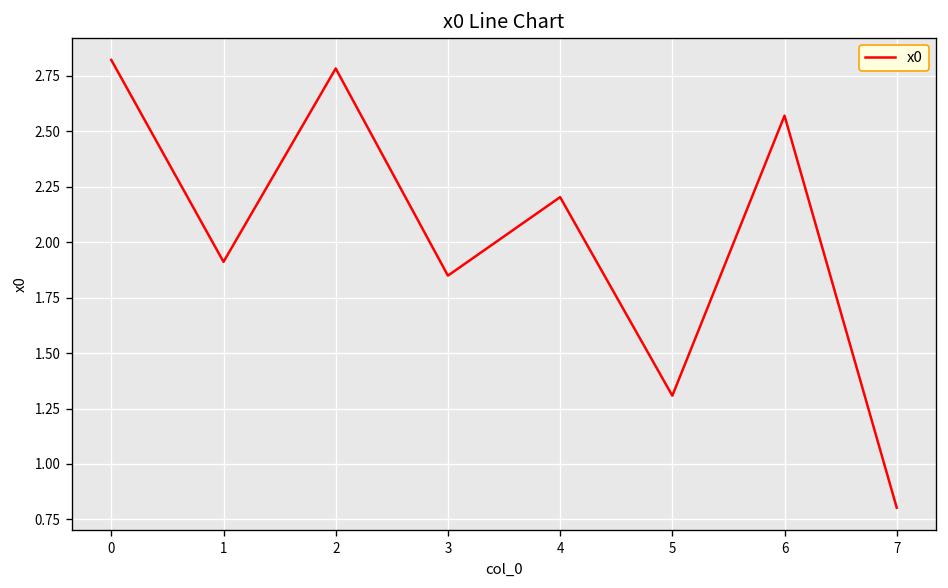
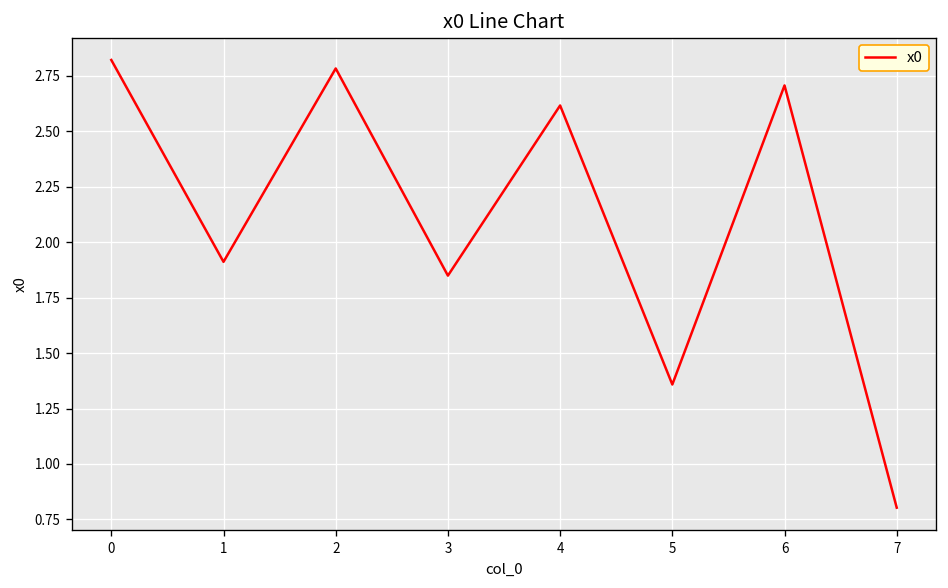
  {
    "0": 2.82,
    "1": 1.91,
    "2": 2.78,
    "3": 1.85,
-   "4": 2.20,
-   "5": 1.31,
-   "6": 2.57,
+   "4": 2.62,
+   "5": 1.36,
+   "6": 2.71,
    "7": 0.80
  }
